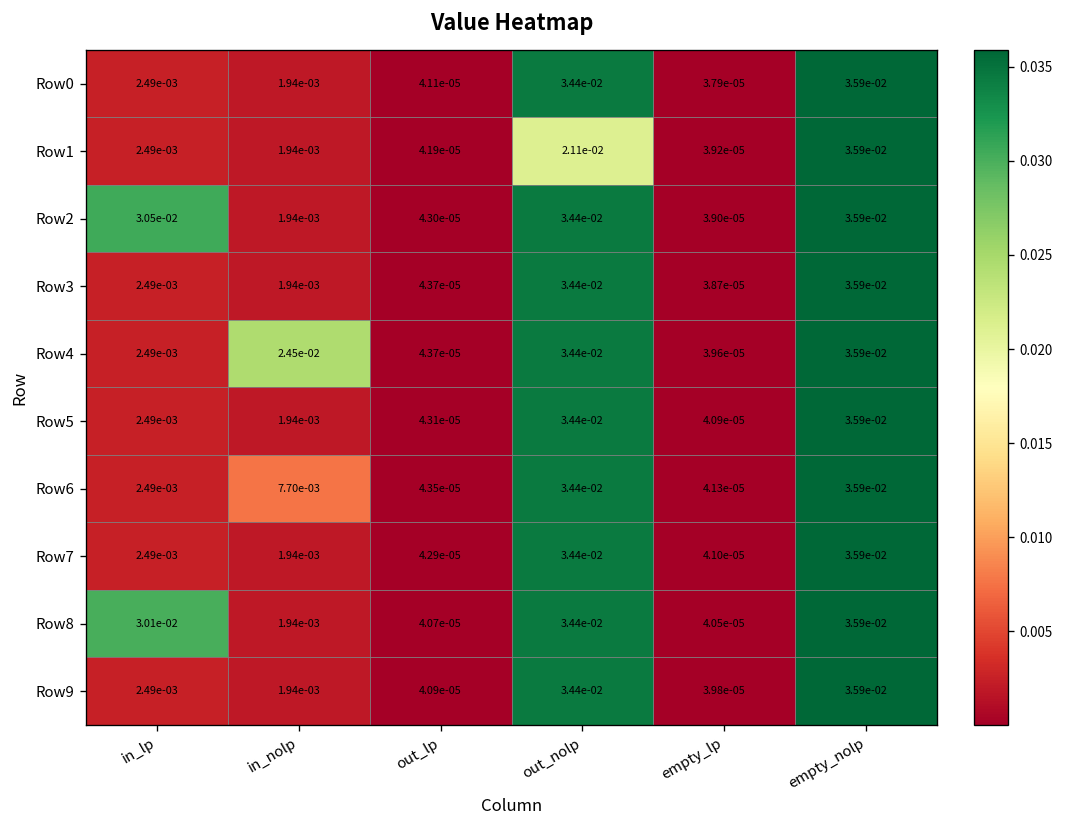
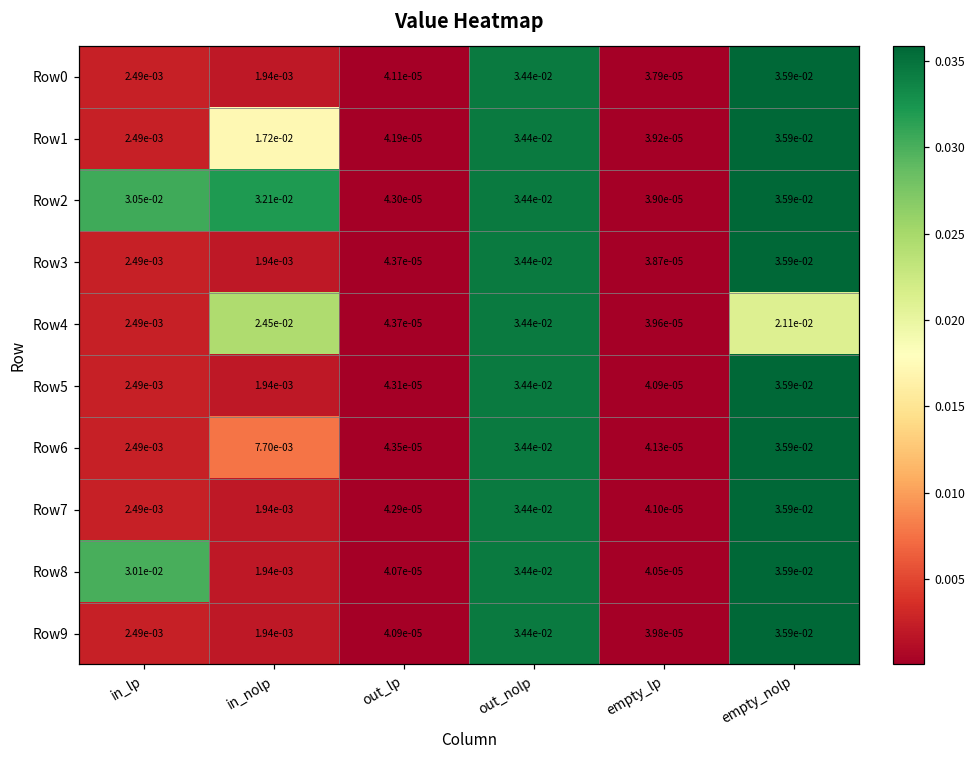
  {
    "Row0": {
      "in_lp": "2.49e-03",
      "in_nolp": "1.94e-03",
      "out_lp": "4.11e-05",
      "out_nolp": "3.44e-02",
      "empty_lp": "3.79e-05",
      "empty_nolp": "3.59e-02"
    },
    "Row1": {
      "in_lp": "2.49e-03",
-     "in_nolp": "1.94e-03",
+     "in_nolp": "1.72e-02",
      "out_lp": "4.19e-05",
-     "out_nolp": "2.11e-02",
+     "out_nolp": "3.44e-02",
      "empty_lp": "3.92e-05",
      "empty_nolp": "3.59e-02"
    },
    "Row2": {
      "in_lp": "3.05e-02",
-     "in_nolp": "1.94e-03",
+     "in_nolp": "3.21e-02",
      "out_lp": "4.30e-05",
      "out_nolp": "3.44e-02",
      "empty_lp": "3.90e-05",
      "empty_nolp": "3.59e-02"
    },
    "Row3": {
      "in_lp": "2.49e-03",
      "in_nolp": "1.94e-03",
      "out_lp": "4.37e-05",
      "out_nolp": "3.44e-02",
      "empty_lp": "3.87e-05",
      "empty_nolp": "3.59e-02"
    },
    "Row4": {
      "in_lp": "2.49e-03",
      "in_nolp": "2.45e-02",
      "out_lp": "4.37e-05",
      "out_nolp": "3.44e-02",
      "empty_lp": "3.96e-05",
-     "empty_nolp": "3.59e-02"
+     "empty_nolp": "2.11e-02"
    },
    "Row5": {
      "in_lp": "2.49e-03",
      "in_nolp": "1.94e-03",
      "out_lp": "4.31e-05",
      "out_nolp": "3.44e-02",
      "empty_lp": "4.09e-05",
      "empty_nolp": "3.59e-02"
    },
    "Row6": {
      "in_lp": "2.49e-03",
      "in_nolp": "7.70e-03",
      "out_lp": "4.35e-05",
      "out_nolp": "3.44e-02",
      "empty_lp": "4.13e-05",
      "empty_nolp": "3.59e-02"
    },
    "Row7": {
      "in_lp": "2.49e-03",
      "in_nolp": "1.94e-03",
      "out_lp": "4.29e-05",
      "out_nolp": "3.44e-02",
      "empty_lp": "4.10e-05",
      "empty_nolp": "3.59e-02"
    },
    "Row8": {
      "in_lp": "3.01e-02",
      "in_nolp": "1.94e-03",
      "out_lp": "4.07e-05",
      "out_nolp": "3.44e-02",
      "empty_lp": "4.05e-05",
      "empty_nolp": "3.59e-02"
    },
    "Row9": {
      "in_lp": "2.49e-03",
      "in_nolp": "1.94e-03",
      "out_lp": "4.09e-05",
      "out_nolp": "3.44e-02",
      "empty_lp": "3.98e-05",
      "empty_nolp": "3.59e-02"
    }
  }
